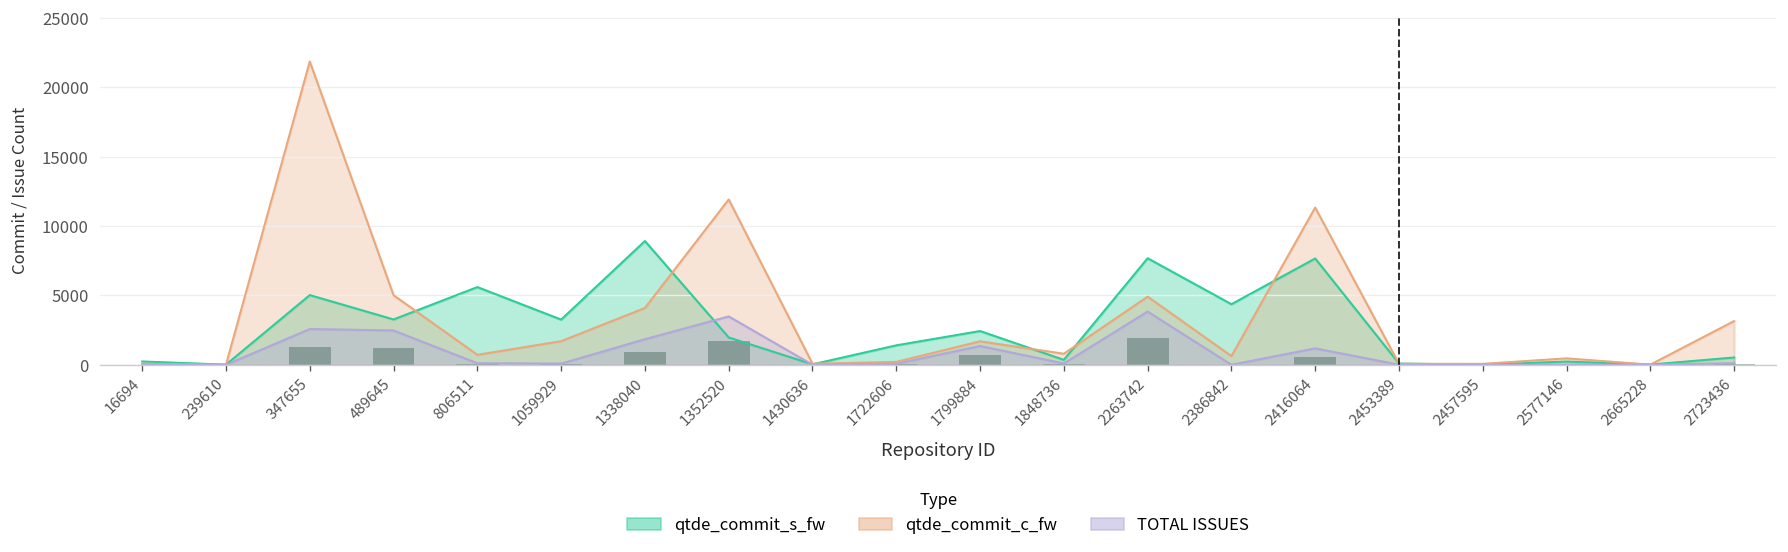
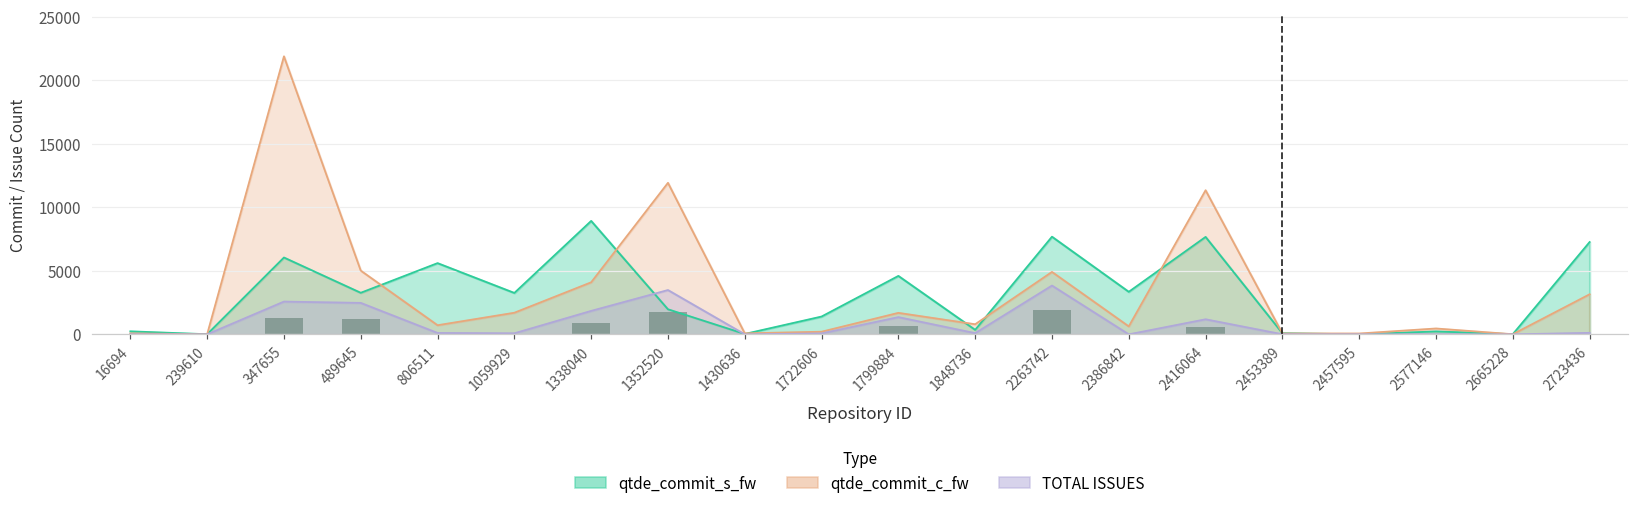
  {
    "qtde_commit_s_fw": {
-     "347655": 5000,
+     "347655": 6000,
      "489645": 3300,
      "806511": 5600,
      "1059929": 3300,
      "1338040": 8900,
      "1352520": 2000,
      "1722606": 1400,
-     "1799884": 2400,
+     "1799884": 4600,
      "1848736": 400,
      "2263742": 7700,
-     "2386842": 4400,
+     "2386842": 3300,
      "2416064": 7700,
      "2577146": 200,
-     "2723436": 500
+     "2723436": 7300
    }
  }
